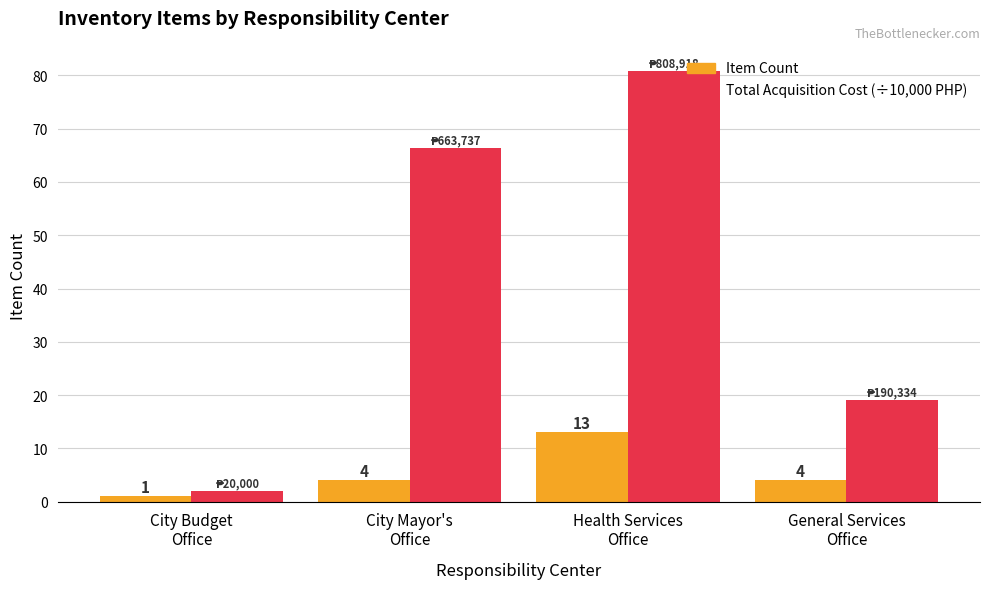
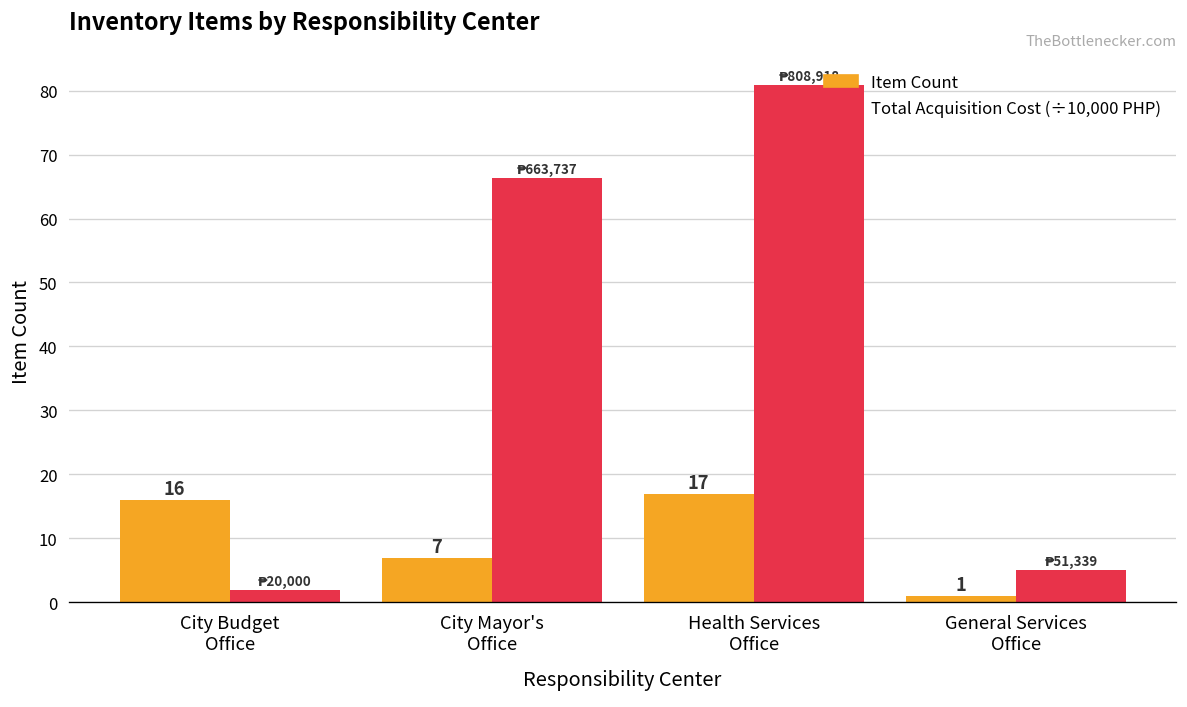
  {
    "Item Count": {
-     "City Budget Office": "1",
-     "City Mayor's Office": "4",
-     "Health Services Office": "13",
-     "General Services Office": "4"
+     "City Budget Office": "16",
+     "City Mayor's Office": "7",
+     "Health Services Office": "17",
+     "General Services Office": "1"
    },
    "Total Acquisition Cost (÷10,000 PHP)": {
-     "General Services Office": "190,334"
+     "General Services Office": "51,339"
    }
  }
